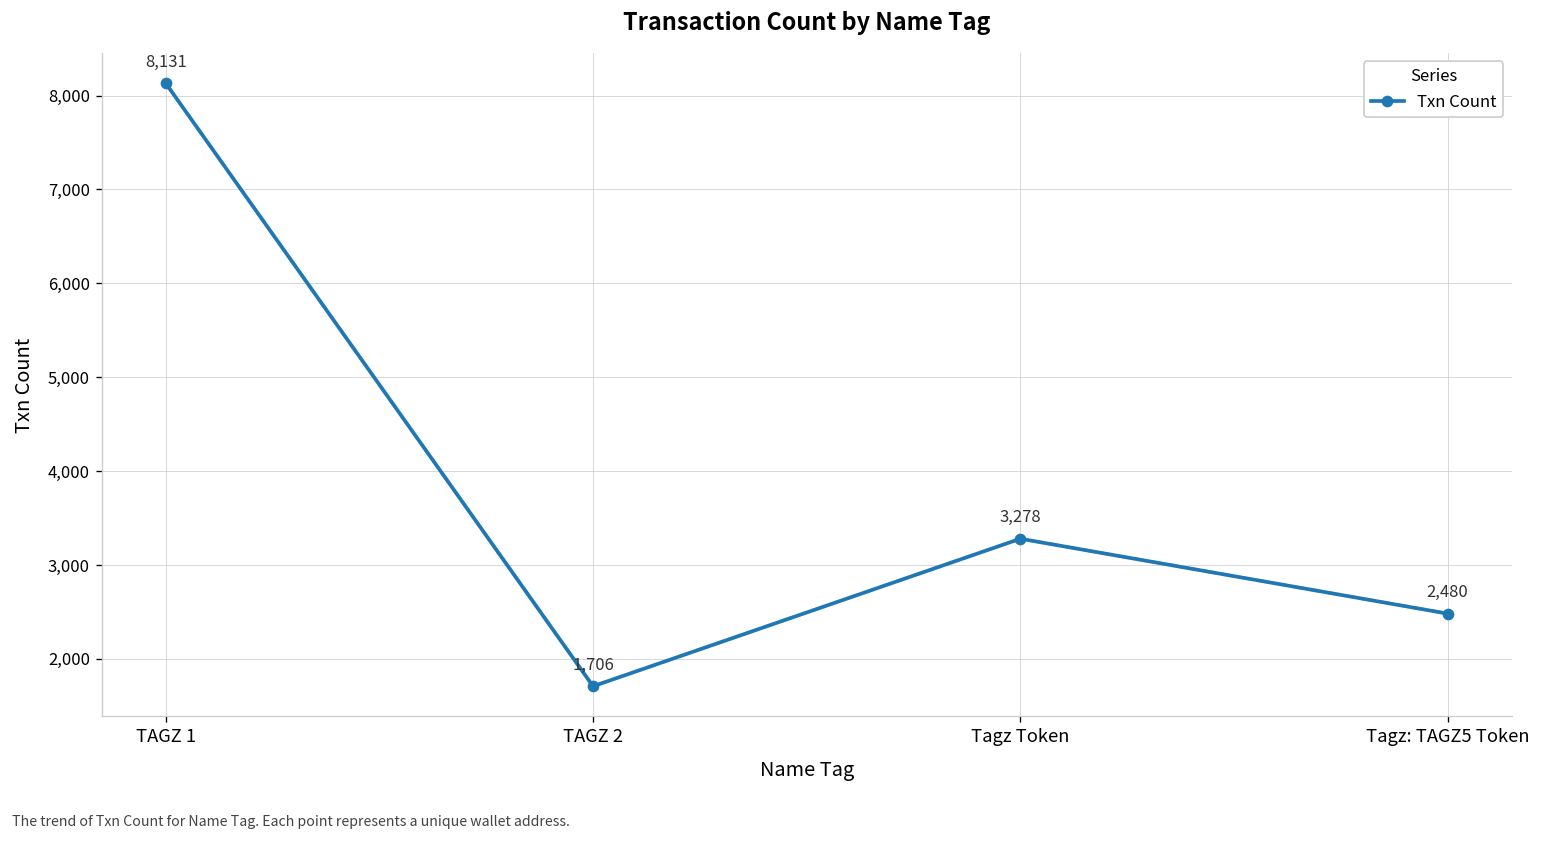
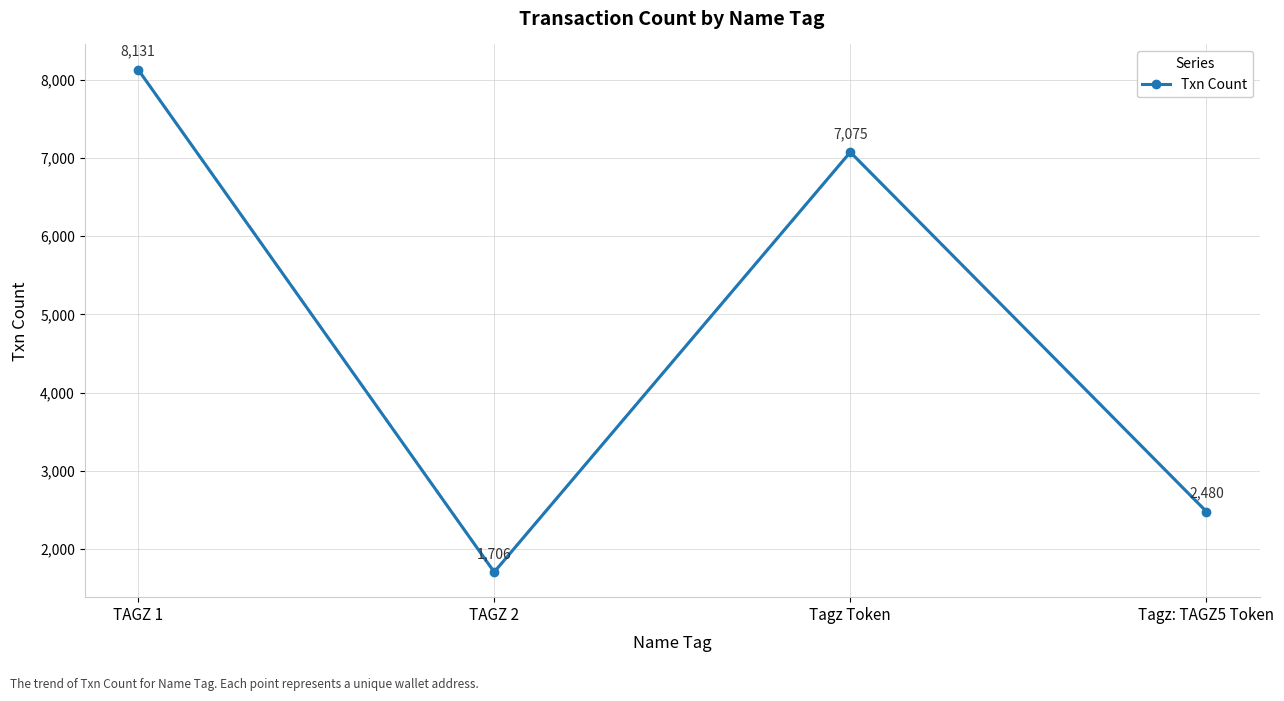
  {
    "TAGZ 1": "8,131",
    "TAGZ 2": "1,706",
-   "Tagz Token": "3,278",
+   "Tagz Token": "7,075",
    "Tagz: TAGZ5 Token": "2,480"
  }
